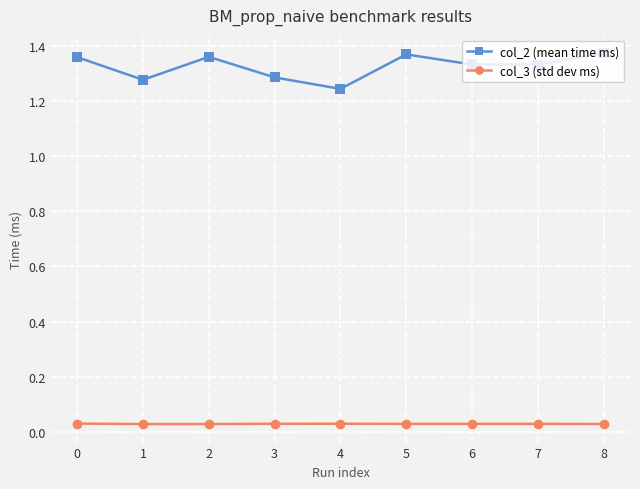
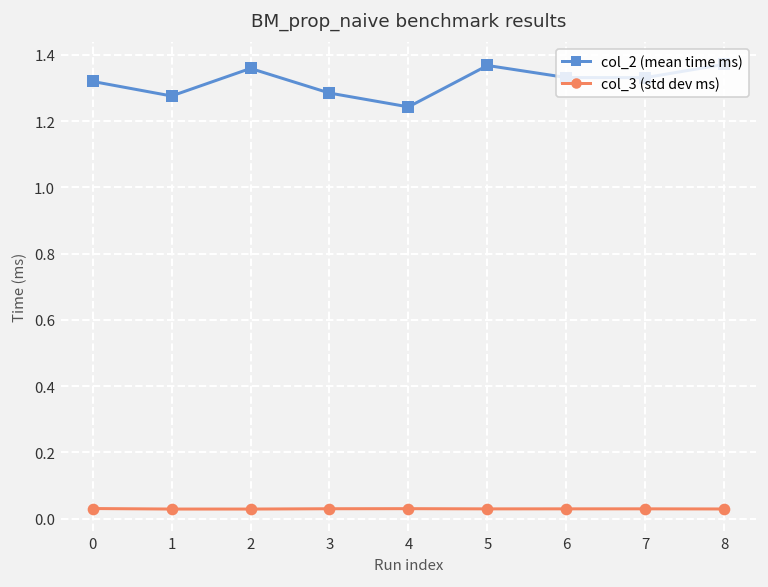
  {
    "col_2 (mean time ms)": {
-     "0": 1.36,
+     "0": 1.32,
      "1": 1.28,
      "2": 1.36,
      "3": 1.29,
      "4": 1.24,
      "5": 1.37
    },
    "col_3 (std dev ms)": {
      "0": 0.03,
      "1": 0.03,
      "2": 0.03,
      "3": 0.03,
      "4": 0.03,
      "5": 0.03,
      "6": 0.03,
      "7": 0.03,
      "8": 0.03
    }
  }
